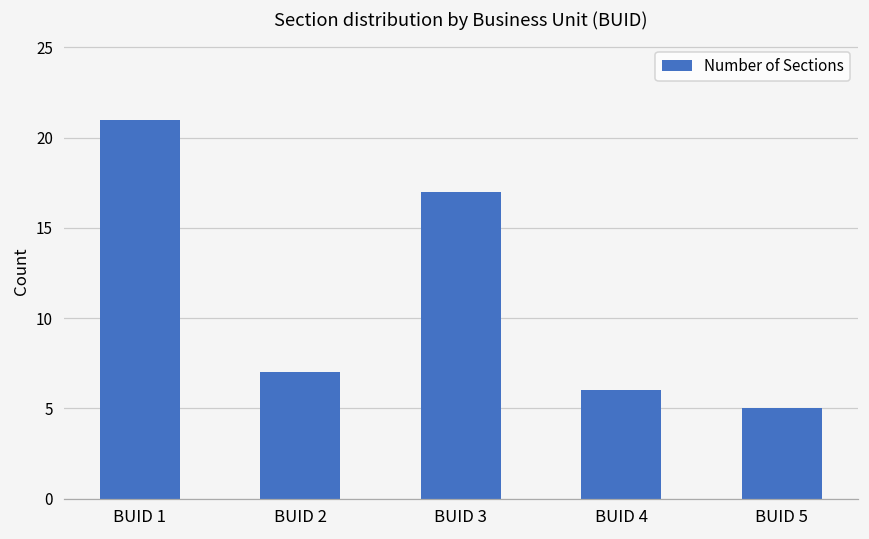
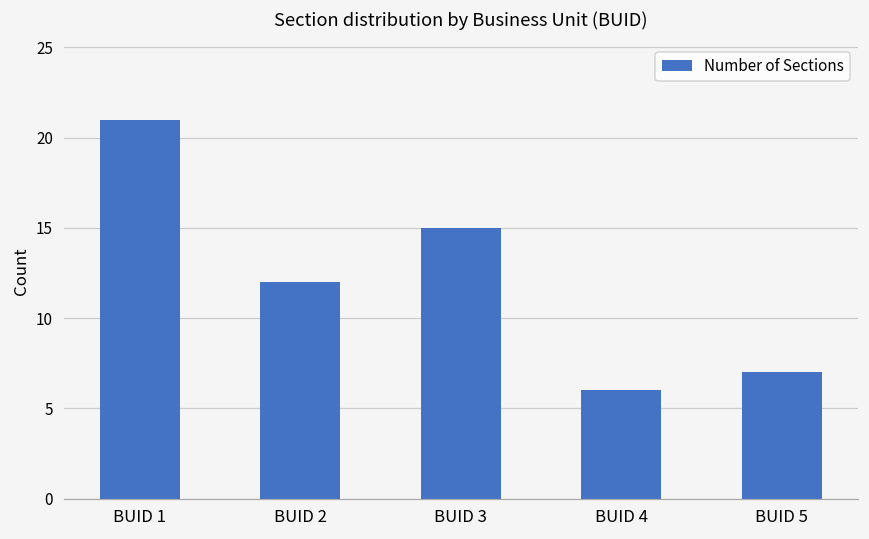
  {
    "BUID 1": 21,
-   "BUID 2": 7,
-   "BUID 3": 17,
+   "BUID 2": 12,
+   "BUID 3": 15,
    "BUID 4": 6,
-   "BUID 5": 5
+   "BUID 5": 7
  }
